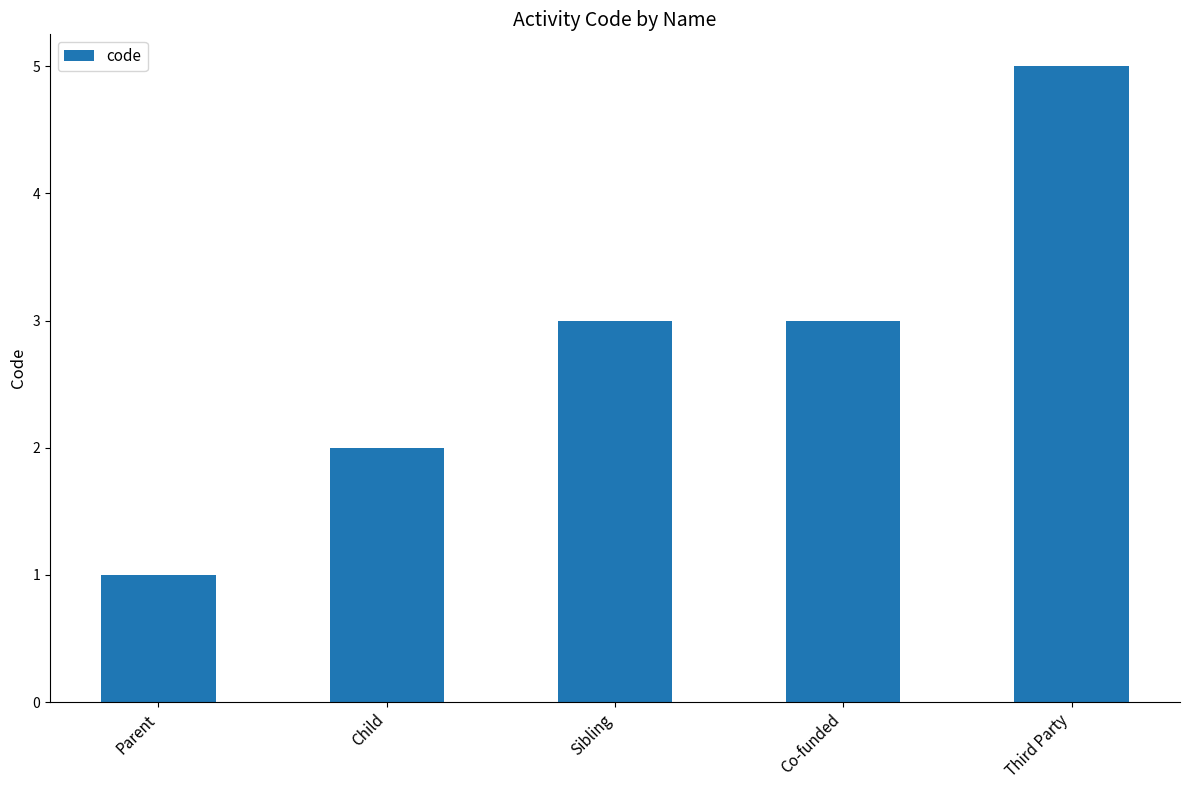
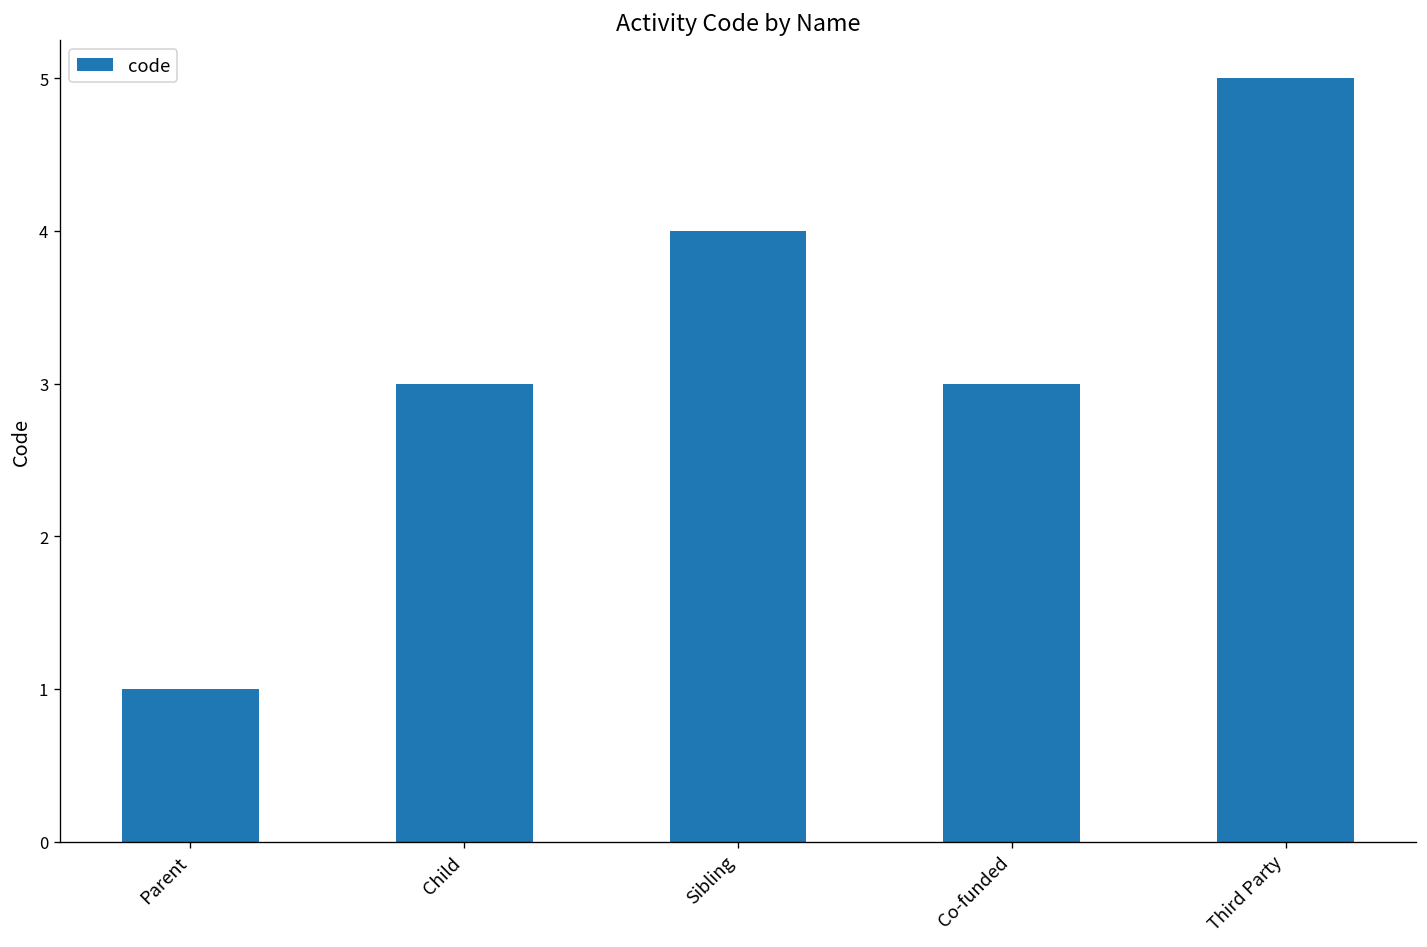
  {
    "Parent": 1,
-   "Child": 2,
-   "Sibling": 3,
+   "Child": 3,
+   "Sibling": 4,
    "Co-funded": 3,
    "Third Party": 5
  }
